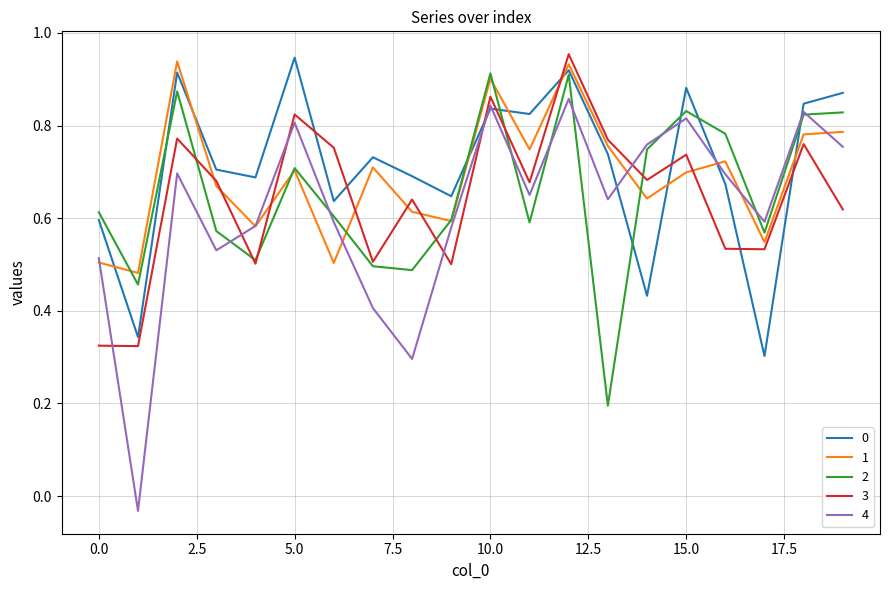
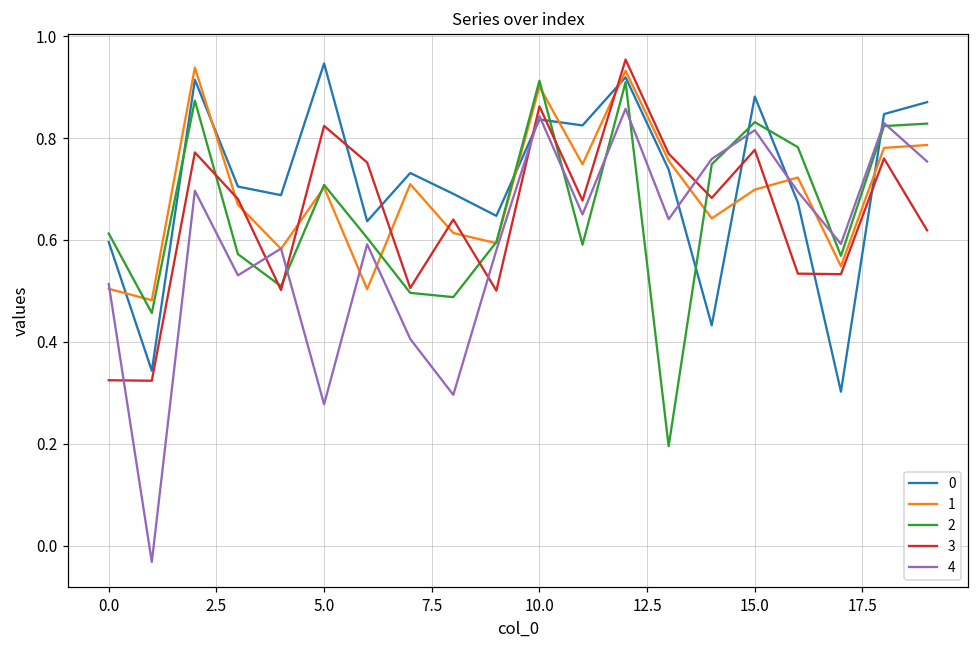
  {
    "0": {
      "0.0": 0.60,
      "5.0": 0.95,
      "10.0": 0.84,
      "15.0": 0.88
    },
    "1": {
      "0.0": 0.50,
      "10.0": 0.90,
      "15.0": 0.70
    },
    "2": {
      "0.0": 0.61,
      "10.0": 0.91,
      "15.0": 0.83
    },
    "3": {
      "0.0": 0.32,
      "5.0": 0.82,
      "10.0": 0.86,
-     "15.0": 0.74
+     "15.0": 0.78
    },
    "4": {
      "0.0": 0.51,
-     "5.0": 0.81,
+     "5.0": 0.28,
      "10.0": 0.84,
      "15.0": 0.82
    }
  }
